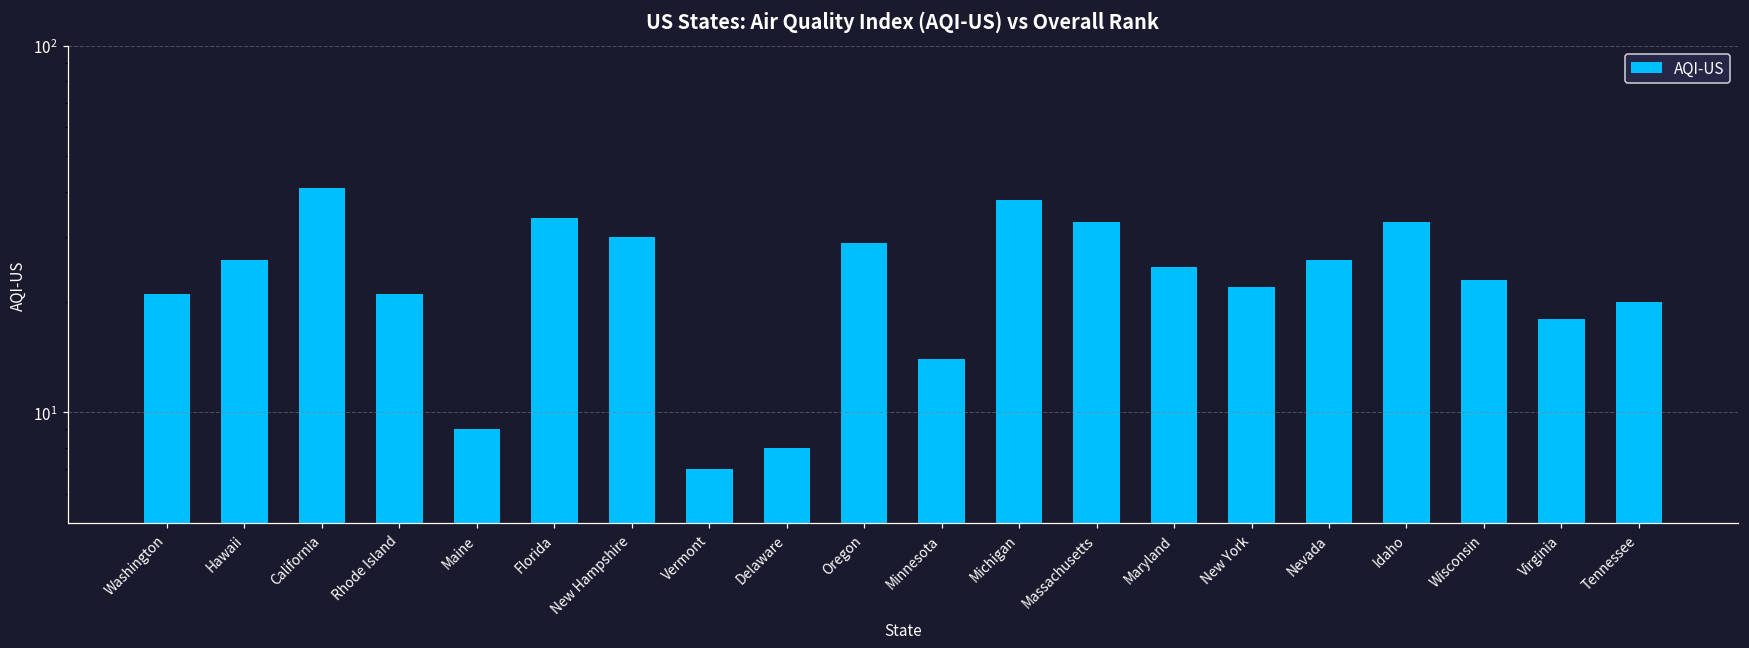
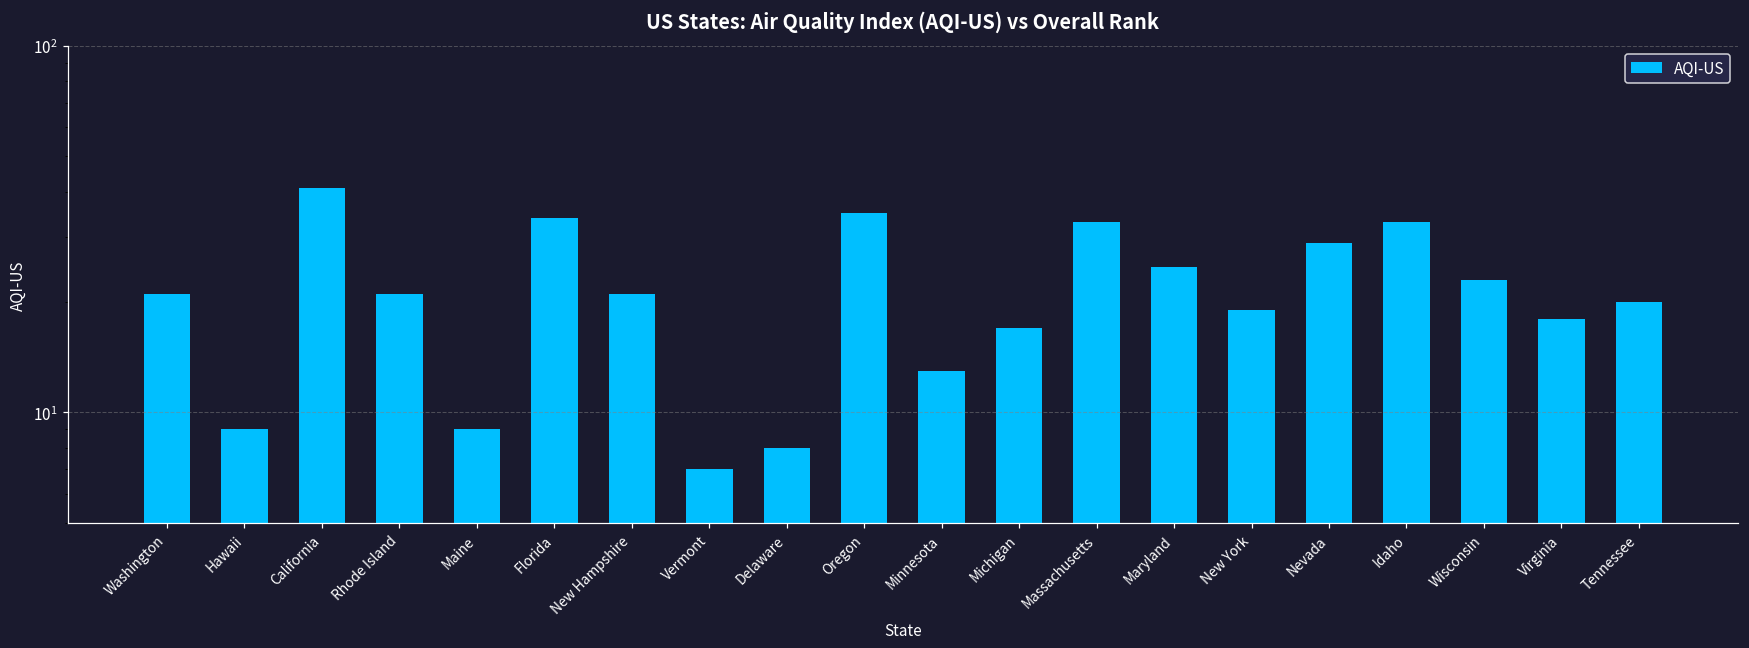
  {
    "Washington": 21,
-   "Hawaii": 26,
+   "Hawaii": 9,
    "California": 41,
    "Rhode Island": 21,
    "Maine": 9,
    "Florida": 34,
-   "New Hampshire": 30,
+   "New Hampshire": 21,
    "Vermont": 7,
    "Delaware": 8,
-   "Oregon": 29,
-   "Minnesota": 14,
-   "Michigan": 38,
+   "Oregon": 35,
+   "Minnesota": 13,
+   "Michigan": 17,
    "Massachusetts": 33,
    "Maryland": 25,
-   "New York": 22,
-   "Nevada": 26,
+   "New York": 19,
+   "Nevada": 29,
    "Idaho": 33,
    "Wisconsin": 23,
    "Virginia": 18,
    "Tennessee": 20
  }
